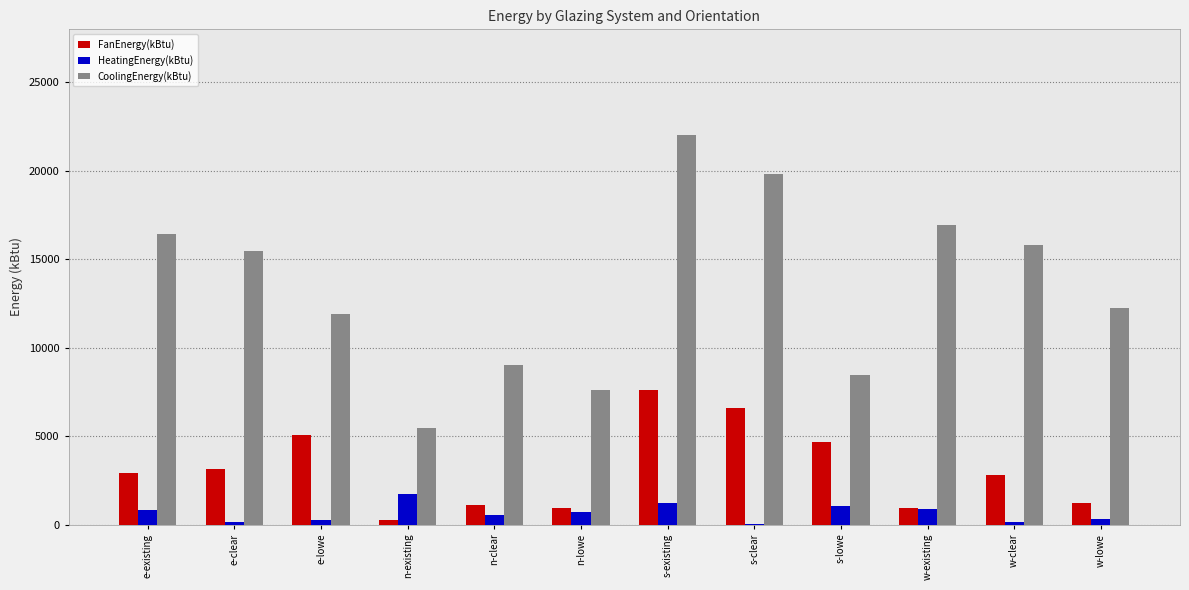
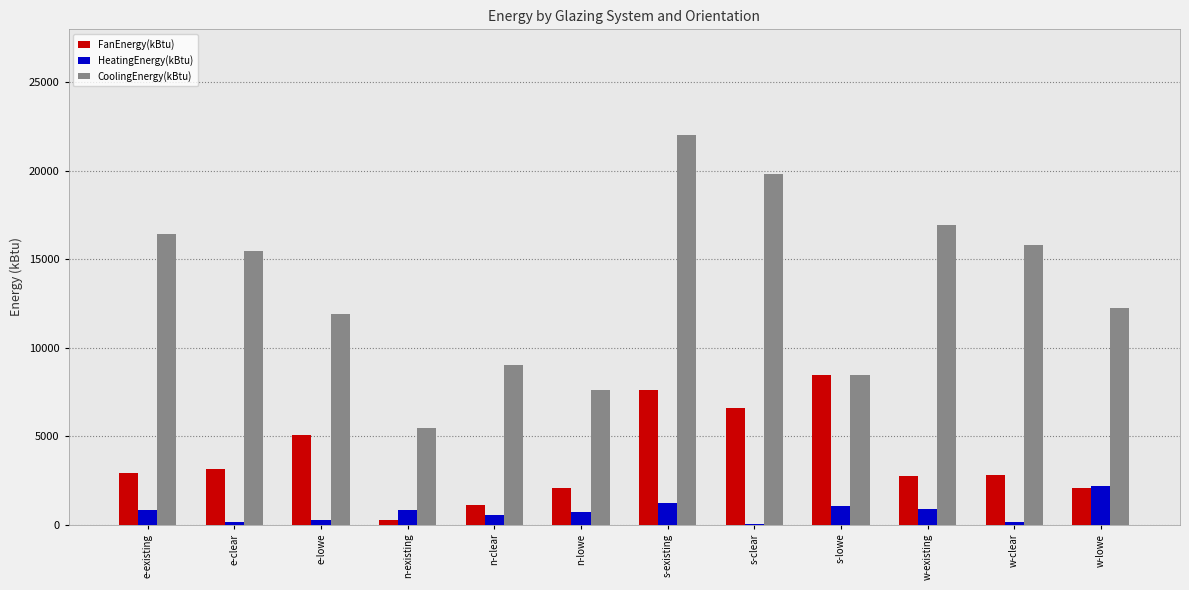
  {
    "FanEnergy(kBtu)": {
      "e-existing": 2900,
      "e-clear": 3100,
      "e-lowe": 5100,
      "n-existing": 300,
      "n-clear": 1100,
-     "n-lowe": 900,
+     "n-lowe": 2100,
      "s-existing": 7600,
      "s-clear": 6600,
-     "s-lowe": 4700,
-     "w-existing": 900,
+     "s-lowe": 8400,
+     "w-existing": 2700,
      "w-clear": 2800,
-     "w-lowe": 1200
+     "w-lowe": 2100
    },
    "HeatingEnergy(kBtu)": {
      "e-existing": 800,
      "e-lowe": 300,
-     "n-existing": 1700,
+     "n-existing": 800,
      "n-clear": 500,
      "n-lowe": 700,
      "s-existing": 1200,
      "s-lowe": 1000,
      "w-existing": 900,
      "w-clear": 200,
-     "w-lowe": 300
+     "w-lowe": 2200
    },
    "CoolingEnergy(kBtu)": {
      "e-existing": 16400,
      "e-clear": 15500,
      "e-lowe": 11900,
      "n-existing": 5500,
      "n-clear": 9000,
      "n-lowe": 7600,
      "s-existing": 22100,
      "s-clear": 19800,
      "s-lowe": 8500,
      "w-existing": 16900,
      "w-clear": 15800,
      "w-lowe": 12200
    }
  }
